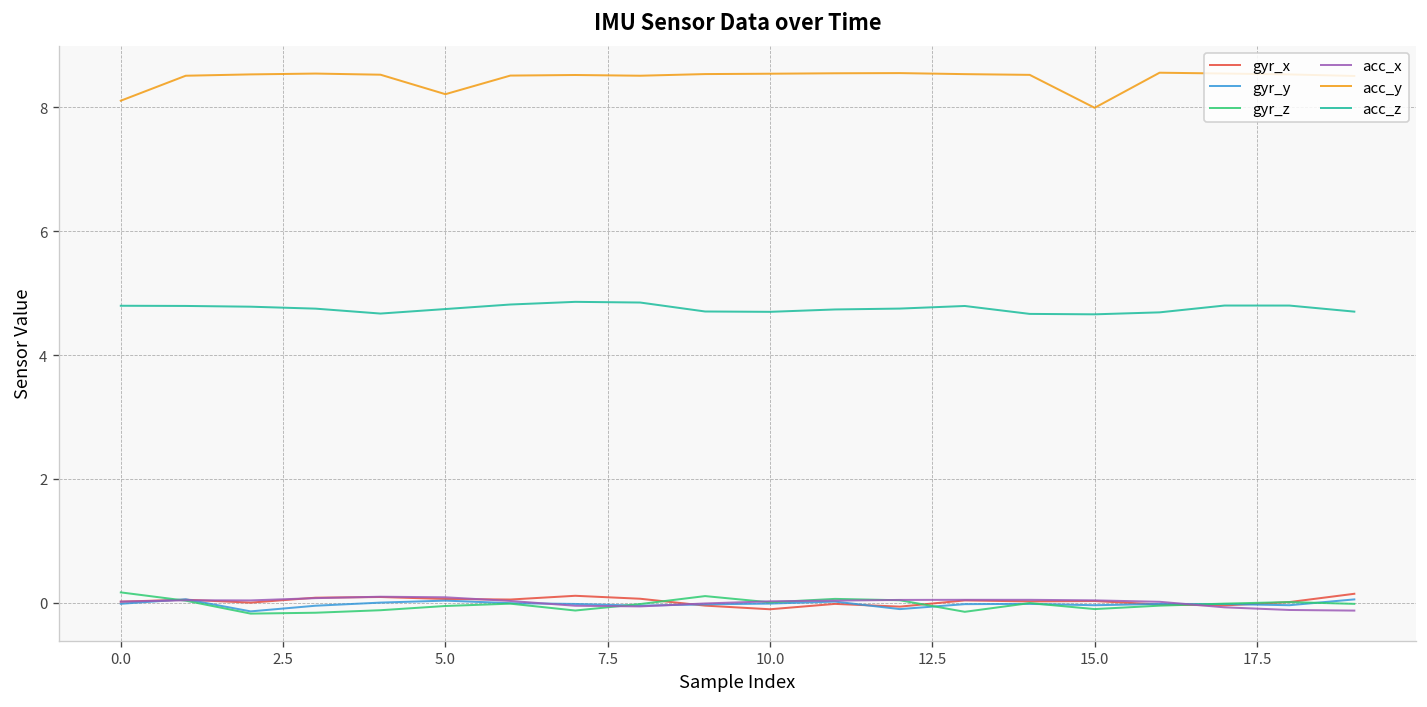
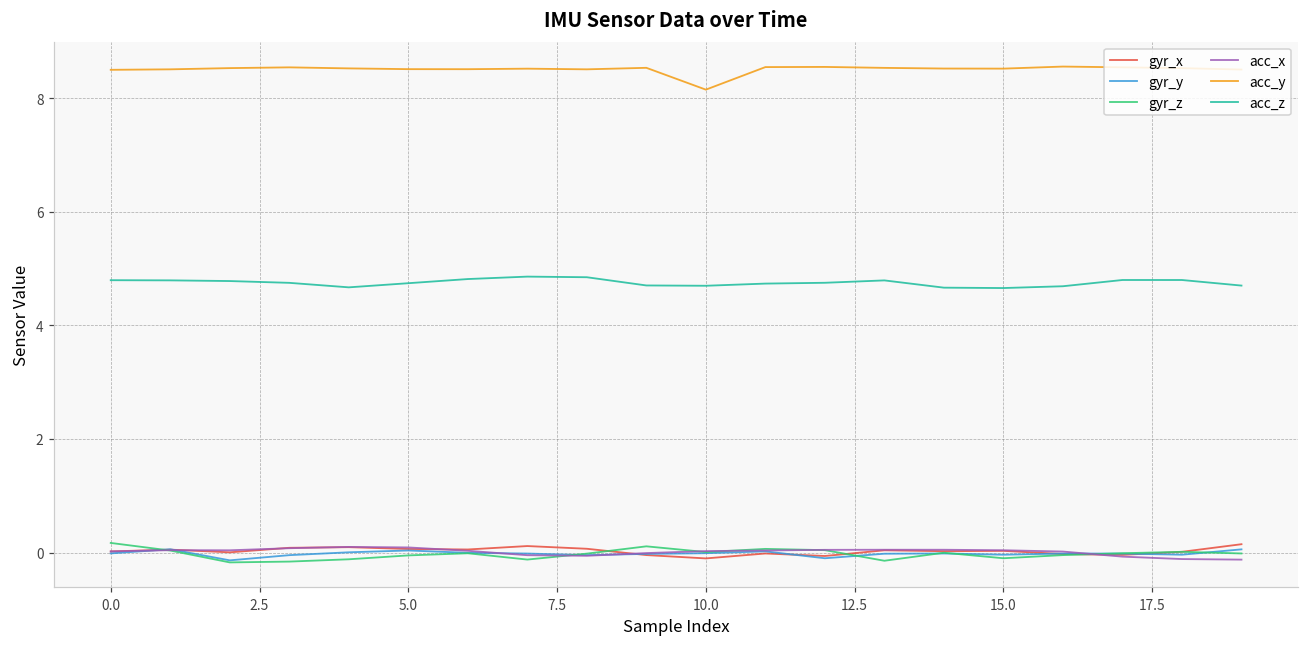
  {
    "gyr_x": {
      "10.0": -0.1
    },
    "gyr_y": {
      "15.0": 0.0
    },
    "acc_y": {
-     "0.0": 8.1,
-     "5.0": 8.2,
-     "10.0": 8.5,
-     "15.0": 8.0
+     "0.0": 8.5,
+     "5.0": 8.5,
+     "10.0": 8.2,
+     "15.0": 8.5
    }
  }
